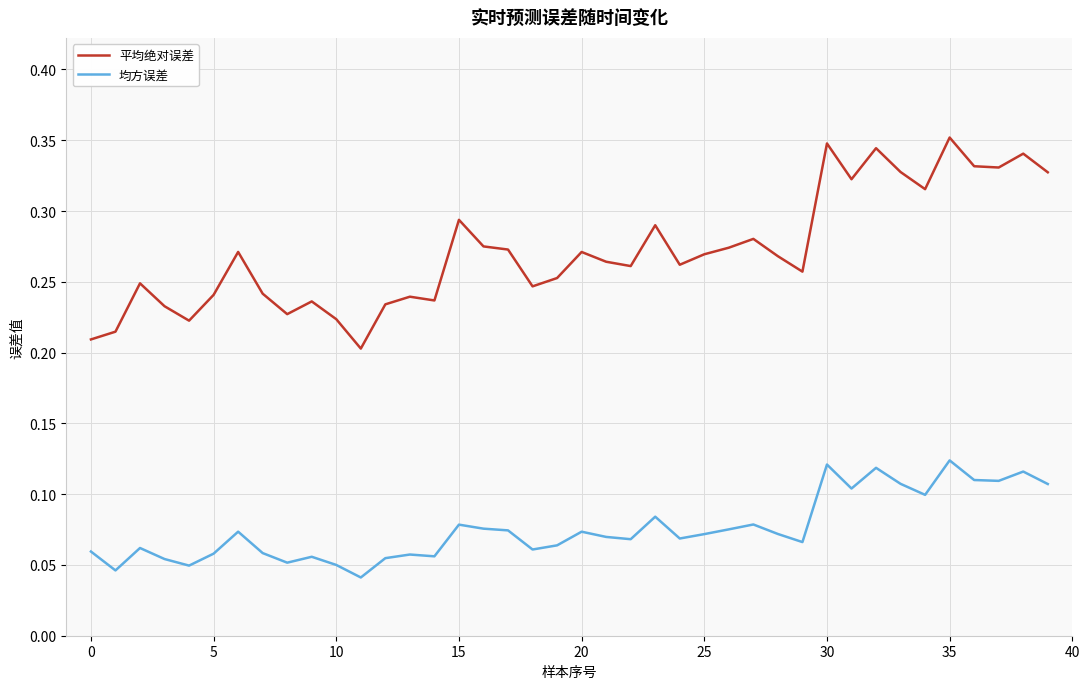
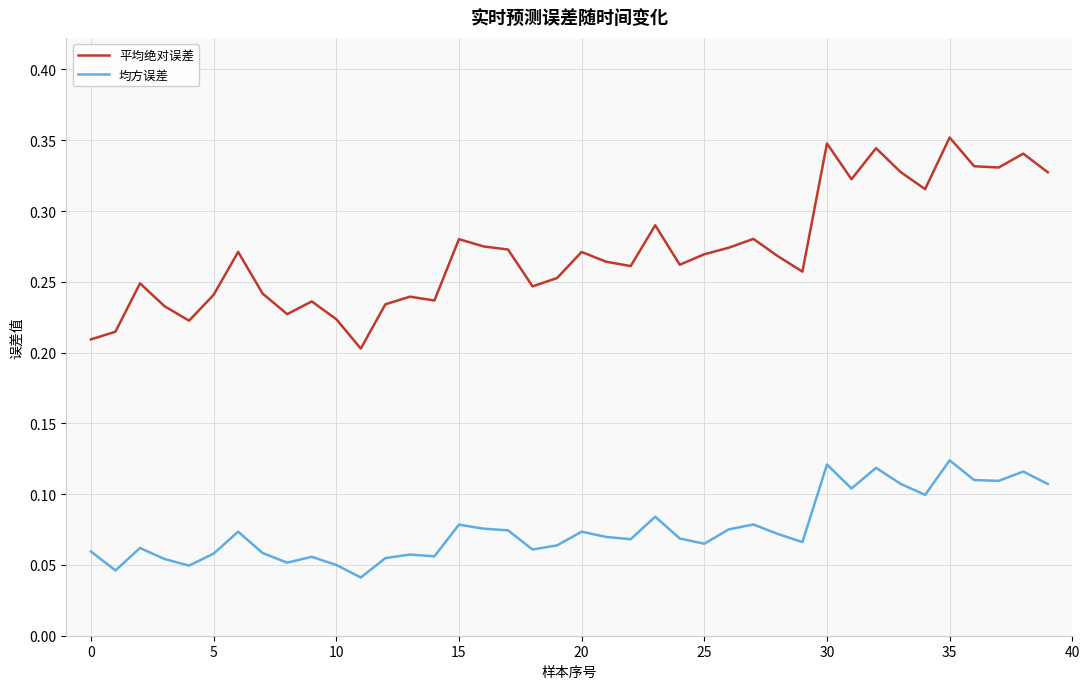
  {
    "平均绝对误差": {
      "0": 0.209,
      "5": 0.241,
      "10": 0.224,
-     "15": 0.294,
+     "15": 0.280,
      "20": 0.271,
      "25": 0.269,
      "30": 0.348,
      "35": 0.352
    },
    "均方误差": {
      "0": 0.059,
      "5": 0.058,
      "10": 0.050,
      "15": 0.078,
      "20": 0.073,
-     "25": 0.072,
+     "25": 0.065,
      "30": 0.121,
      "35": 0.124
    }
  }
